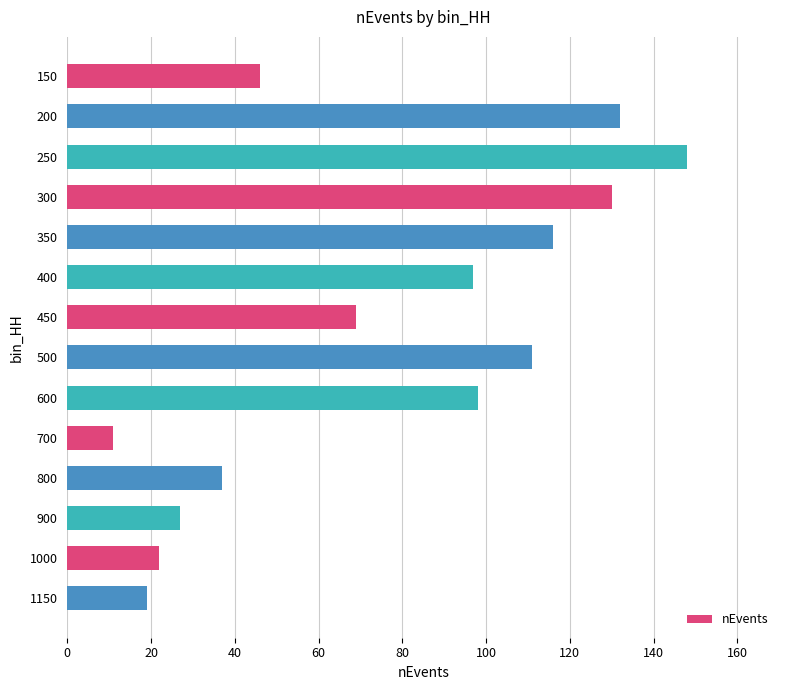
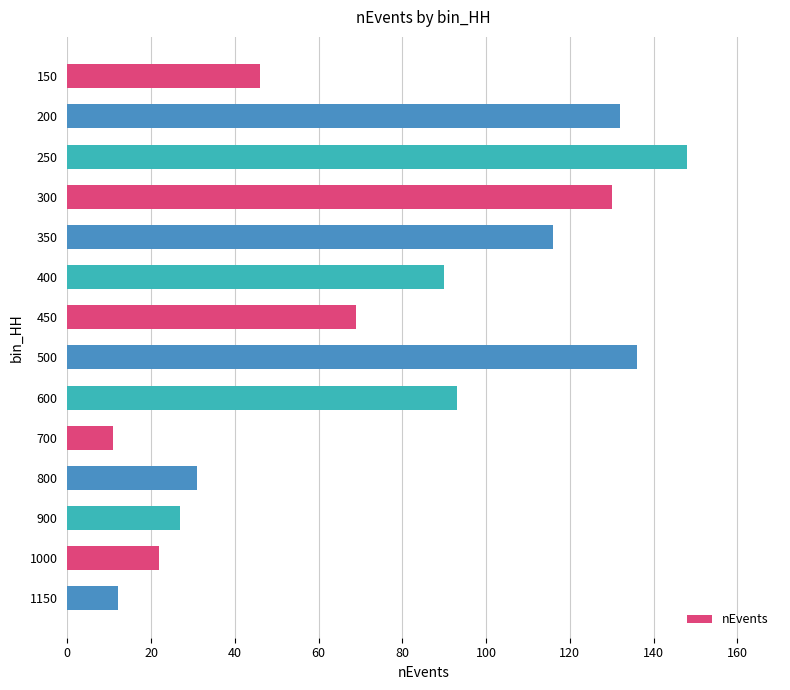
  {
    "150": 46,
    "200": 132,
    "250": 148,
    "300": 130,
    "350": 116,
-   "400": 97,
+   "400": 90,
    "450": 69,
-   "500": 111,
-   "600": 98,
+   "500": 136,
+   "600": 93,
    "700": 11,
-   "800": 37,
+   "800": 31,
    "900": 27,
    "1000": 22,
-   "1150": 19
+   "1150": 12
  }
